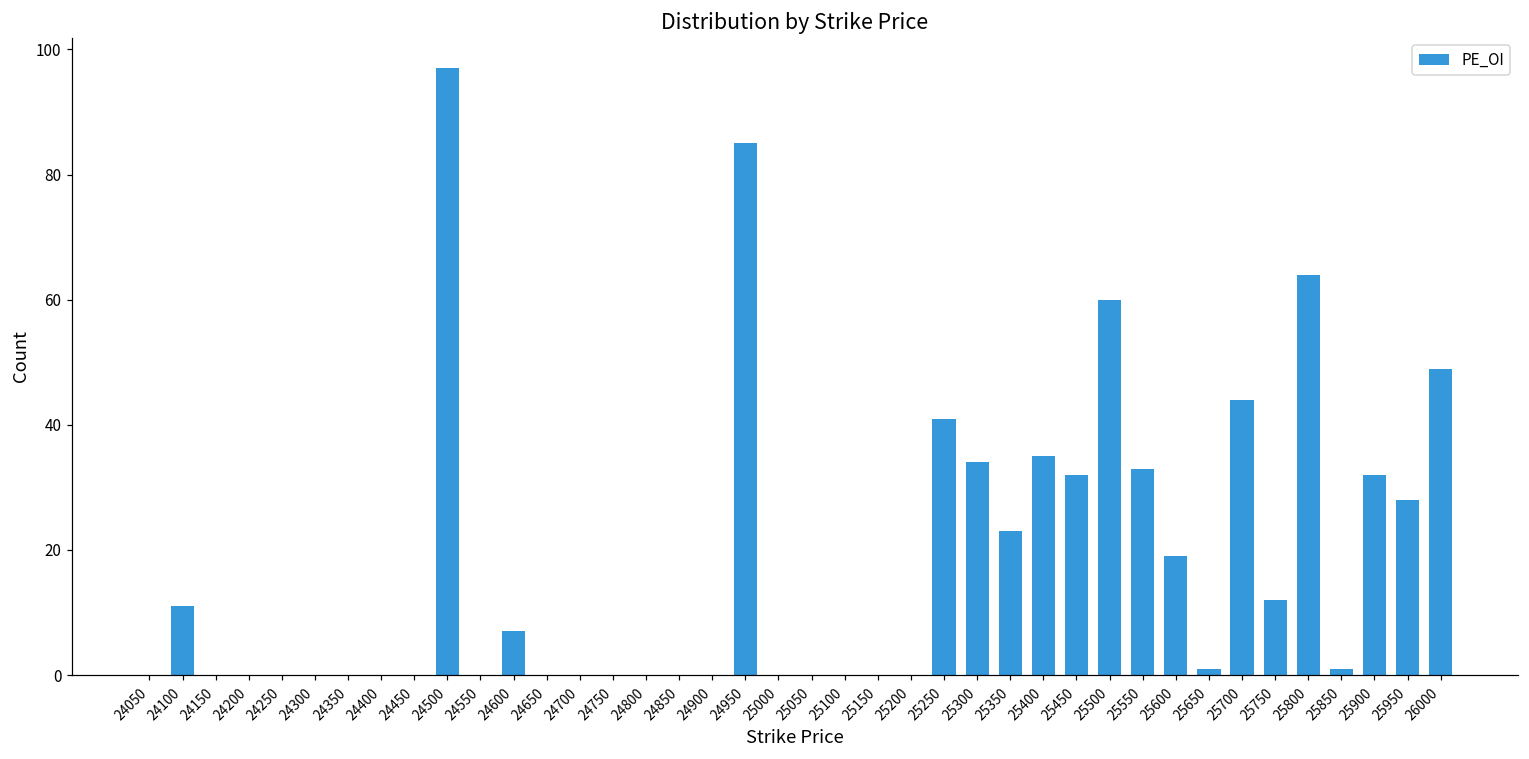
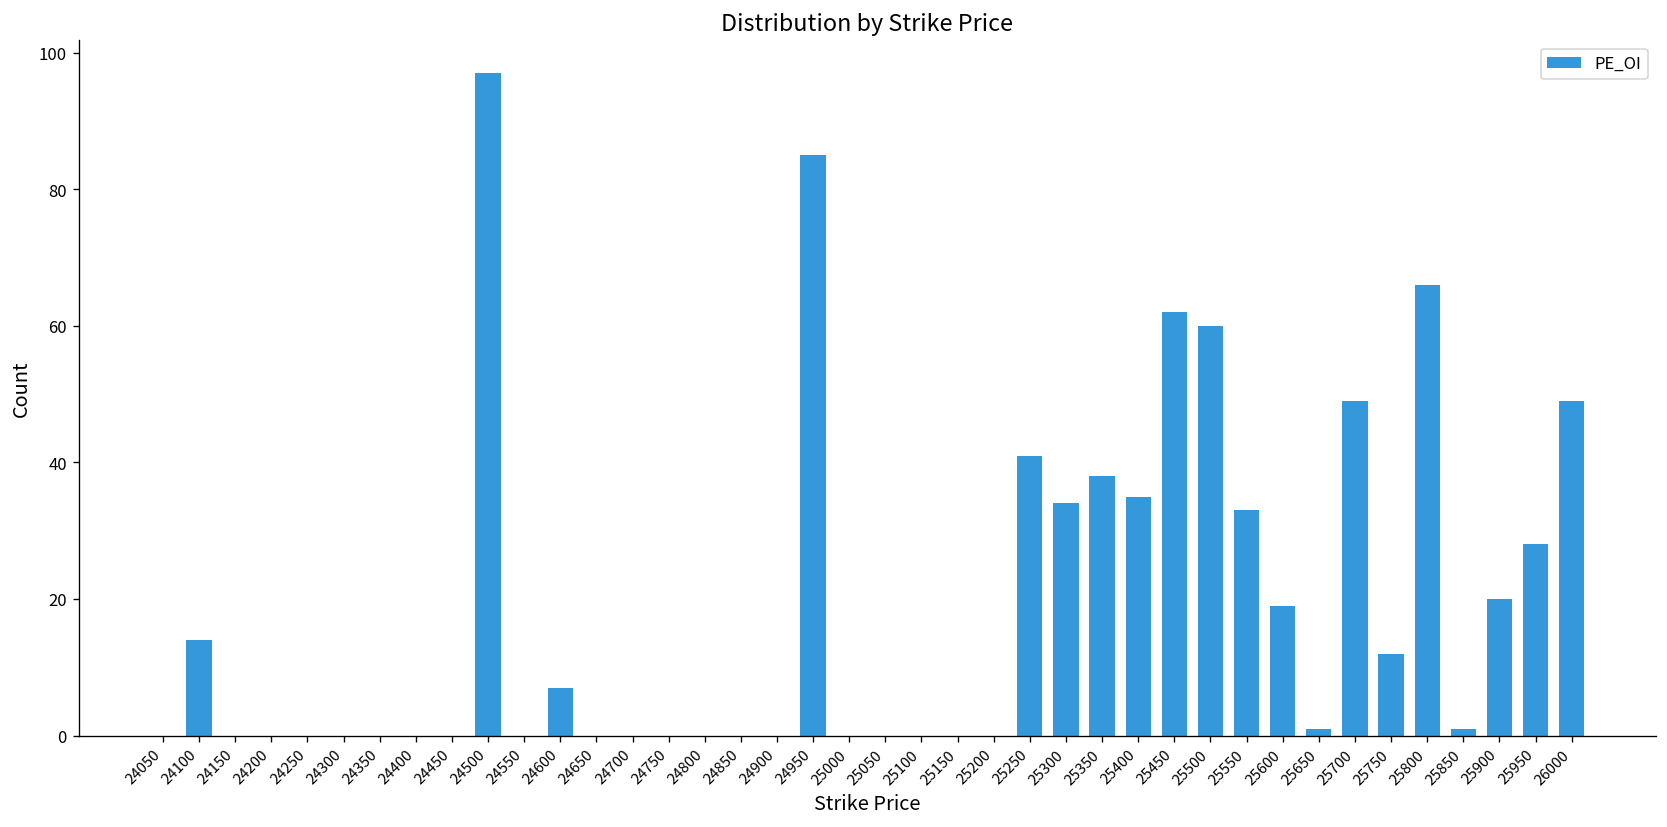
  {
    "24050": 0,
-   "24100": 11,
+   "24100": 14,
    "24150": 0,
    "24200": 0,
    "24250": 0,
    "24300": 0,
    "24350": 0,
    "24400": 0,
    "24450": 0,
    "24500": 97,
    "24550": 0,
    "24600": 7,
    "24650": 0,
    "24700": 0,
    "24750": 0,
    "24800": 0,
    "24850": 0,
    "24900": 0,
    "24950": 85,
    "25000": 0,
    "25050": 0,
    "25100": 0,
    "25150": 0,
    "25200": 0,
    "25250": 41,
    "25300": 34,
-   "25350": 23,
+   "25350": 38,
    "25400": 35,
-   "25450": 32,
+   "25450": 62,
    "25500": 60,
    "25550": 33,
    "25600": 19,
    "25650": 1,
-   "25700": 44,
+   "25700": 49,
    "25750": 12,
-   "25800": 64,
+   "25800": 66,
    "25850": 1,
-   "25900": 32,
+   "25900": 20,
    "25950": 28,
    "26000": 49
  }
